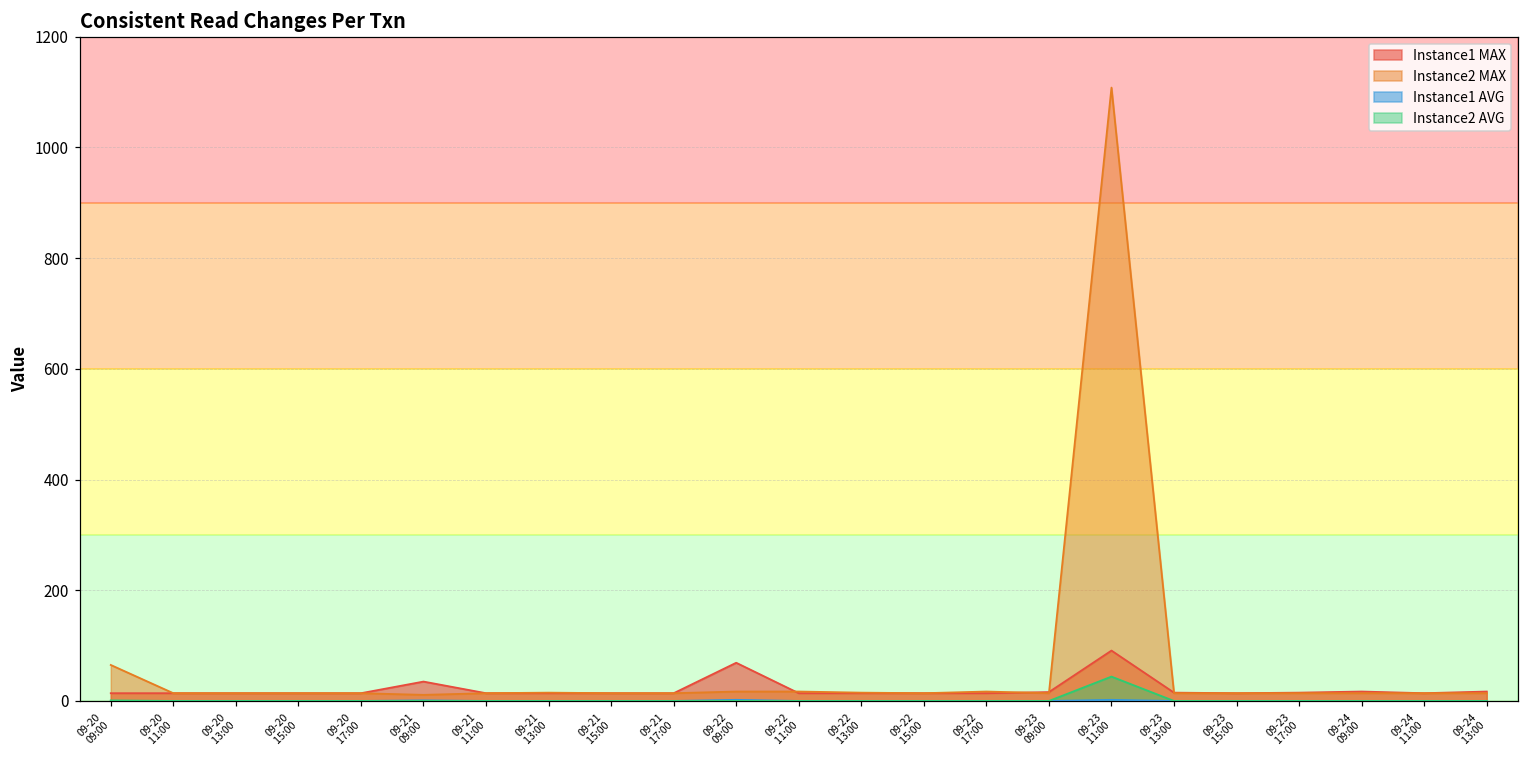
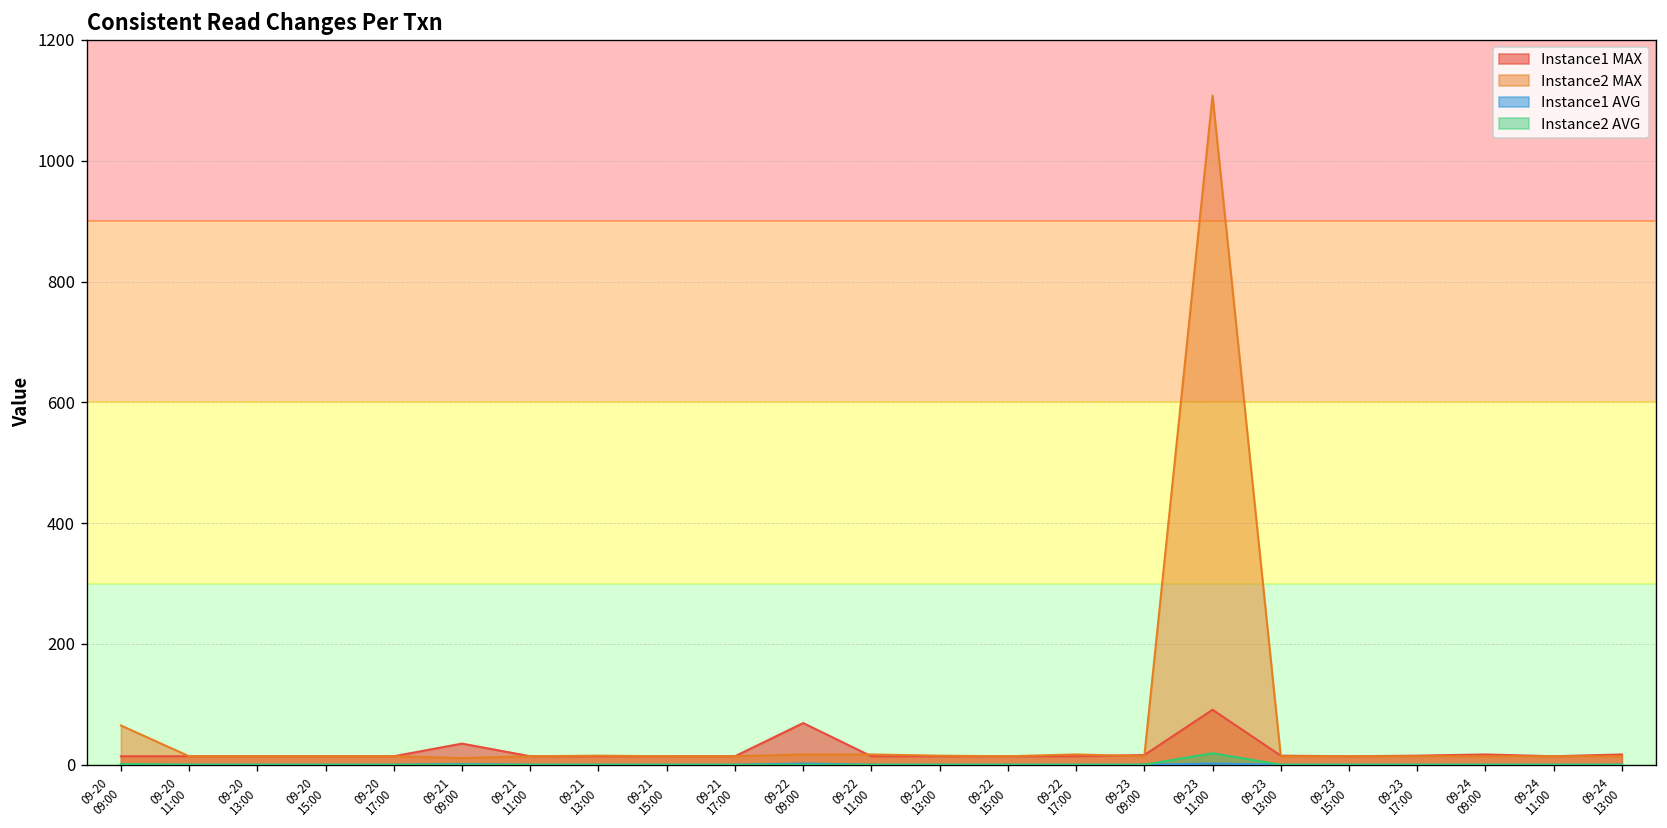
  {
    "Instance1 AVG": {
      "09-23 11:00": 0
    },
    "Instance2 AVG": {
-     "09-23 11:00": 40
+     "09-23 11:00": 20
    }
  }
